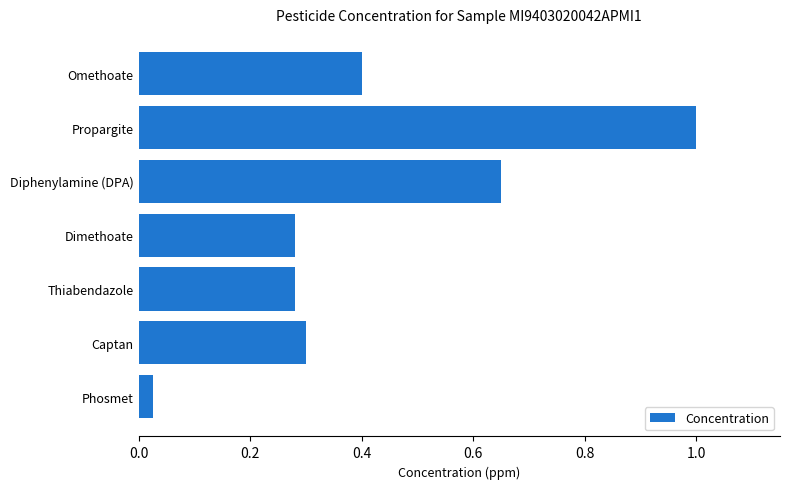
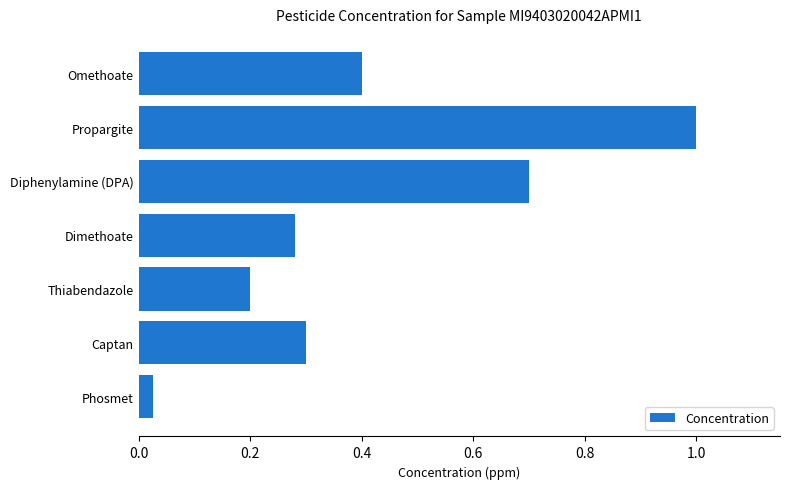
  {
    "Omethoate": 0.40,
    "Propargite": 1.00,
-   "Diphenylamine (DPA)": 0.65,
+   "Diphenylamine (DPA)": 0.70,
    "Dimethoate": 0.28,
-   "Thiabendazole": 0.28,
+   "Thiabendazole": 0.20,
    "Captan": 0.30,
    "Phosmet": 0.03
  }
